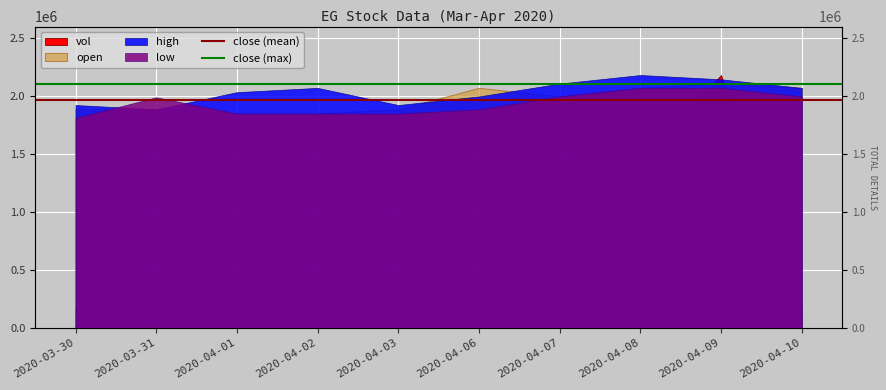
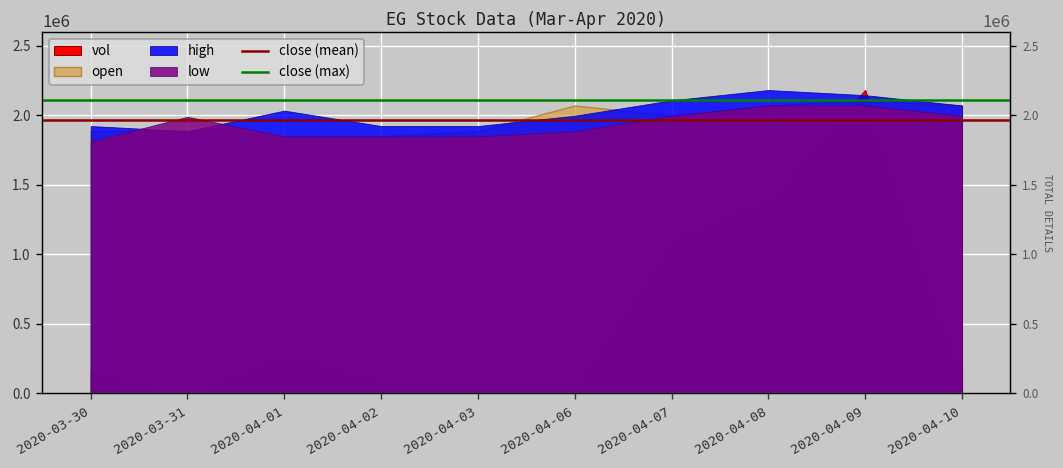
  {
    "vol": {
      "2020-03-30": 170000,
      "2020-04-01": 310000,
      "2020-04-02": 120000,
      "2020-04-03": 100000,
      "2020-04-06": 90000,
      "2020-04-07": 1140000,
      "2020-04-08": 1440000,
      "2020-04-09": 2180000,
      "2020-04-10": 180000
    },
    "open": {
      "2020-03-30": 1890000,
      "2020-04-03": 1890000,
      "2020-04-06": 2070000,
      "2020-04-09": 2110000
    },
    "high": {
      "2020-03-30": 1920000,
      "2020-04-01": 2030000,
-     "2020-04-02": 2070000,
+     "2020-04-02": 1920000,
      "2020-04-03": 1920000,
      "2020-04-06": 2000000,
      "2020-04-07": 2110000,
      "2020-04-08": 2180000,
      "2020-04-09": 2140000
    },
    "low": {
      "2020-03-30": 1810000,
      "2020-03-31": 1990000,
      "2020-04-03": 1850000,
      "2020-04-06": 1890000,
      "2020-04-09": 2070000,
      "2020-04-10": 2000000
    }
  }
